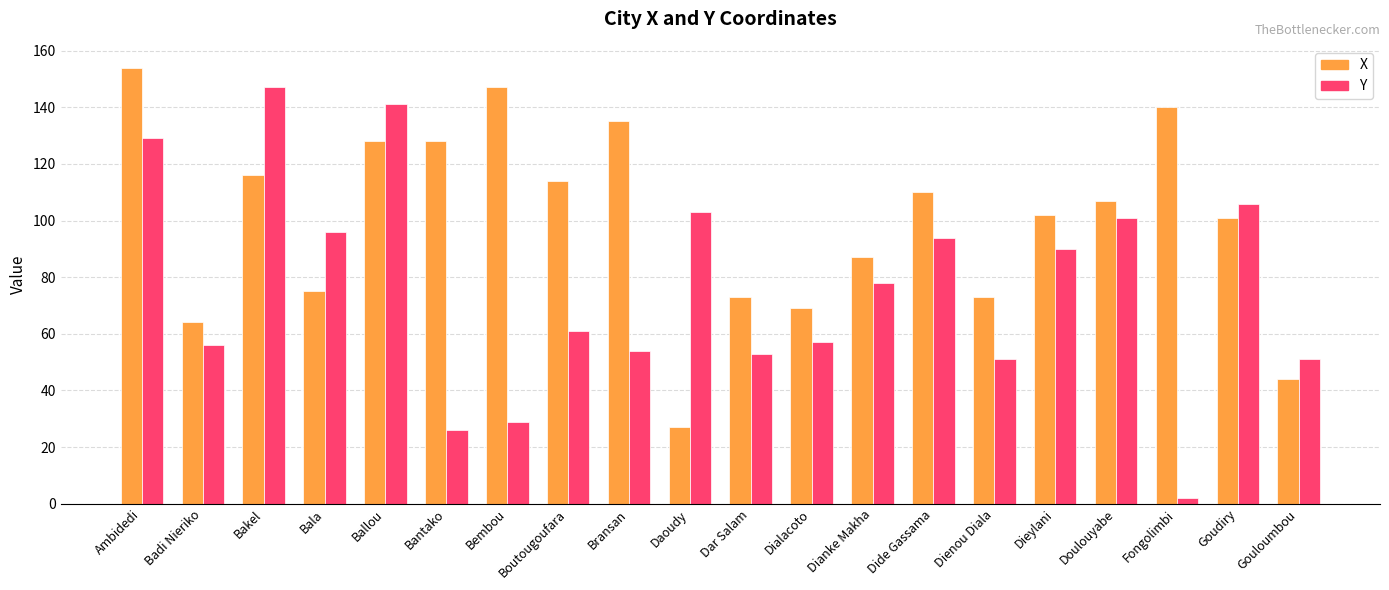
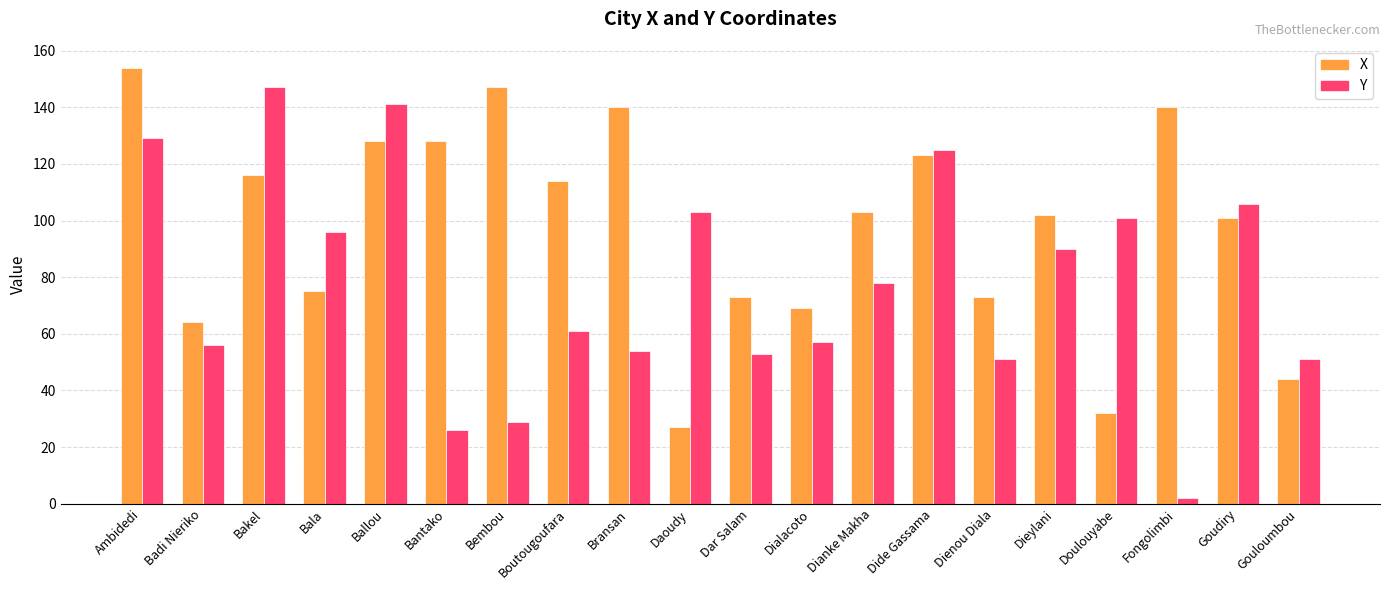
  {
    "X": {
      "Ambidedi": 154,
      "Badi Nieriko": 64,
      "Bakel": 116,
      "Bala": 75,
      "Ballou": 128,
      "Bantako": 128,
      "Bembou": 147,
      "Boutougoufara": 114,
-     "Bransan": 135,
+     "Bransan": 140,
      "Daoudy": 27,
      "Dar Salam": 73,
      "Dialacoto": 69,
-     "Dianke Makha": 87,
-     "Dide Gassama": 110,
+     "Dianke Makha": 103,
+     "Dide Gassama": 123,
      "Dienou Diala": 73,
      "Dieylani": 102,
-     "Doulouyabe": 107,
+     "Doulouyabe": 32,
      "Fongolimbi": 140,
      "Goudiry": 101,
      "Gouloumbou": 44
    },
    "Y": {
      "Ambidedi": 129,
      "Badi Nieriko": 56,
      "Bakel": 147,
      "Bala": 96,
      "Ballou": 141,
      "Bantako": 26,
      "Bembou": 29,
      "Boutougoufara": 61,
      "Bransan": 54,
      "Daoudy": 103,
      "Dar Salam": 53,
      "Dialacoto": 57,
      "Dianke Makha": 78,
-     "Dide Gassama": 94,
+     "Dide Gassama": 125,
      "Dienou Diala": 51,
      "Dieylani": 90,
      "Doulouyabe": 101,
      "Fongolimbi": 2,
      "Goudiry": 106,
      "Gouloumbou": 51
    }
  }
